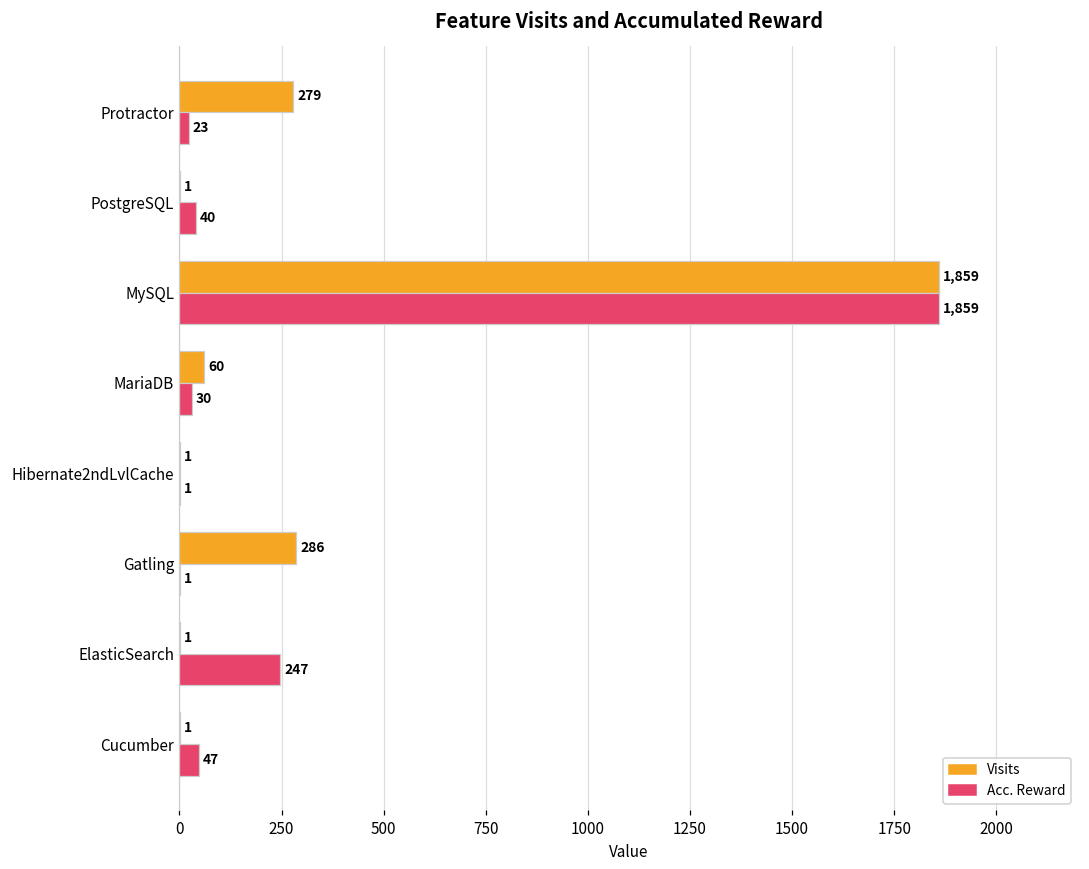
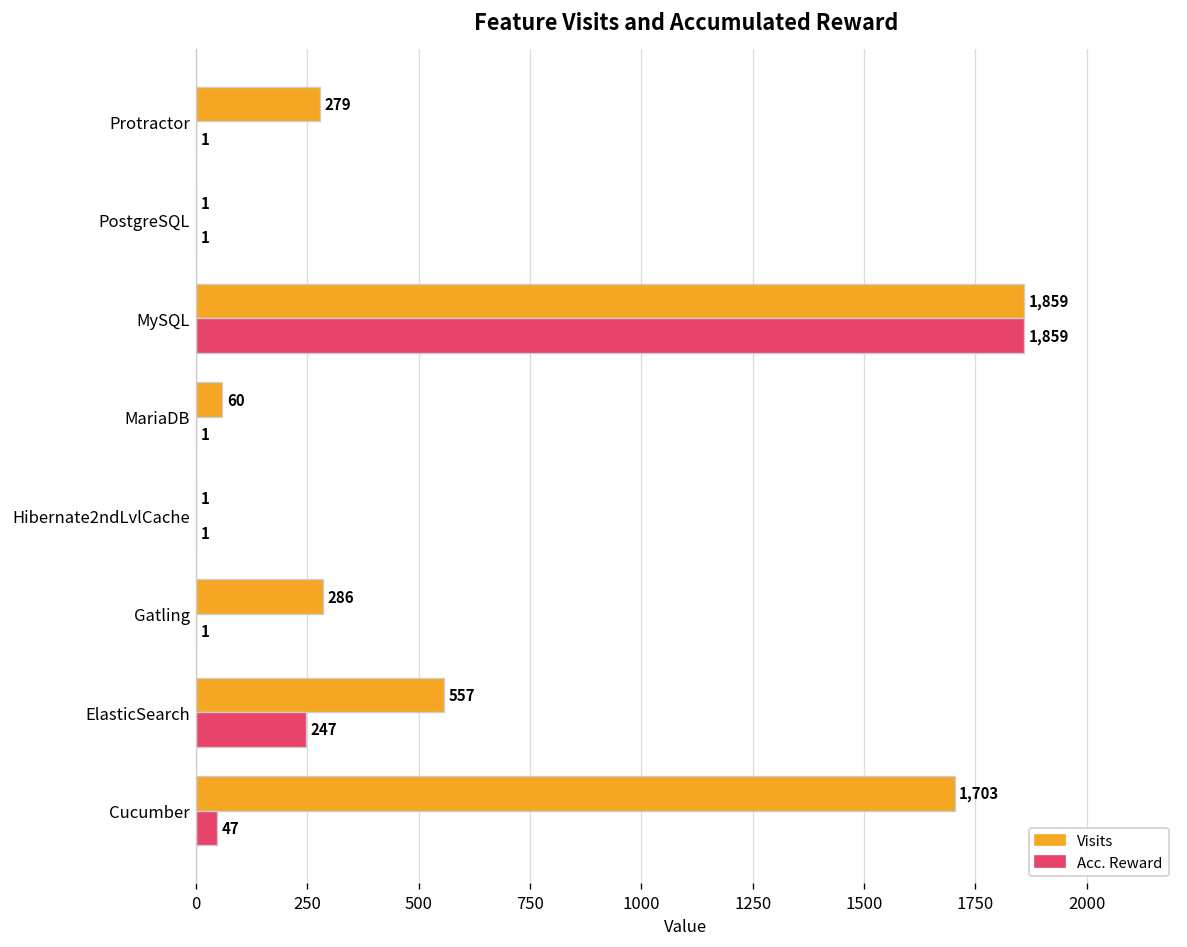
  {
    "Visits": {
      "Protractor": "279",
      "PostgreSQL": "1",
      "MySQL": "1,859",
      "MariaDB": "60",
      "Hibernate2ndLvlCache": "1",
      "Gatling": "286",
-     "ElasticSearch": "1",
-     "Cucumber": "1"
+     "ElasticSearch": "557",
+     "Cucumber": "1,703"
    },
    "Acc. Reward": {
-     "Protractor": "23",
-     "PostgreSQL": "40",
+     "Protractor": "1",
+     "PostgreSQL": "1",
      "MySQL": "1,859",
-     "MariaDB": "30",
+     "MariaDB": "1",
      "Hibernate2ndLvlCache": "1",
      "Gatling": "1",
      "ElasticSearch": "247",
      "Cucumber": "47"
    }
  }
